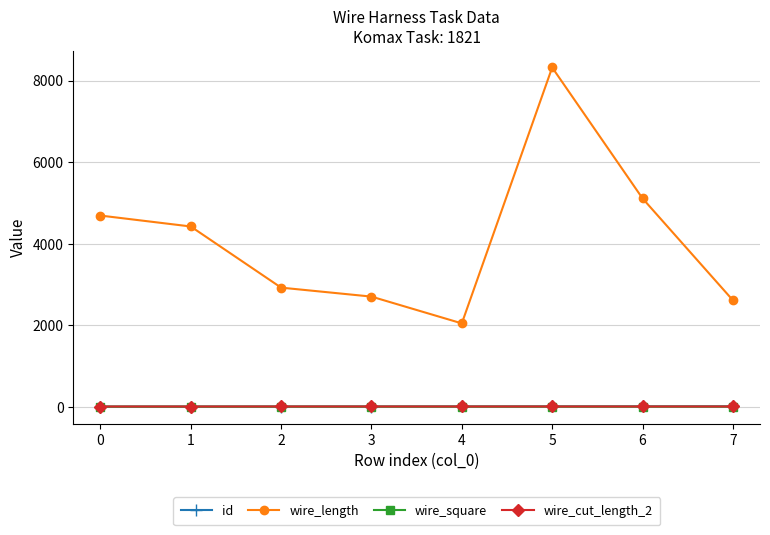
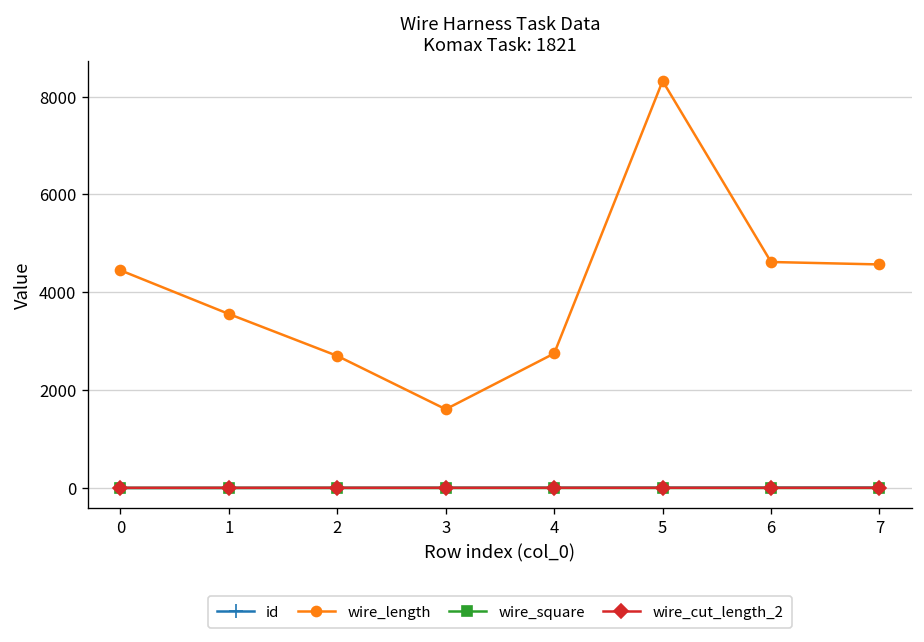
  {
    "wire_cut_length_2": {
      "0": 0,
      "1": 0,
      "2": 0,
      "3": 0,
      "4": 0,
      "5": 0,
      "6": 0,
      "7": 0
    },
    "wire_length": {
-     "0": 4700,
-     "1": 4400,
-     "2": 2900,
-     "3": 2700,
-     "4": 2000,
+     "0": 4500,
+     "1": 3600,
+     "2": 2700,
+     "3": 1600,
+     "4": 2800,
      "5": 8300,
-     "6": 5100,
-     "7": 2600
+     "6": 4600,
+     "7": 4600
    }
  }
